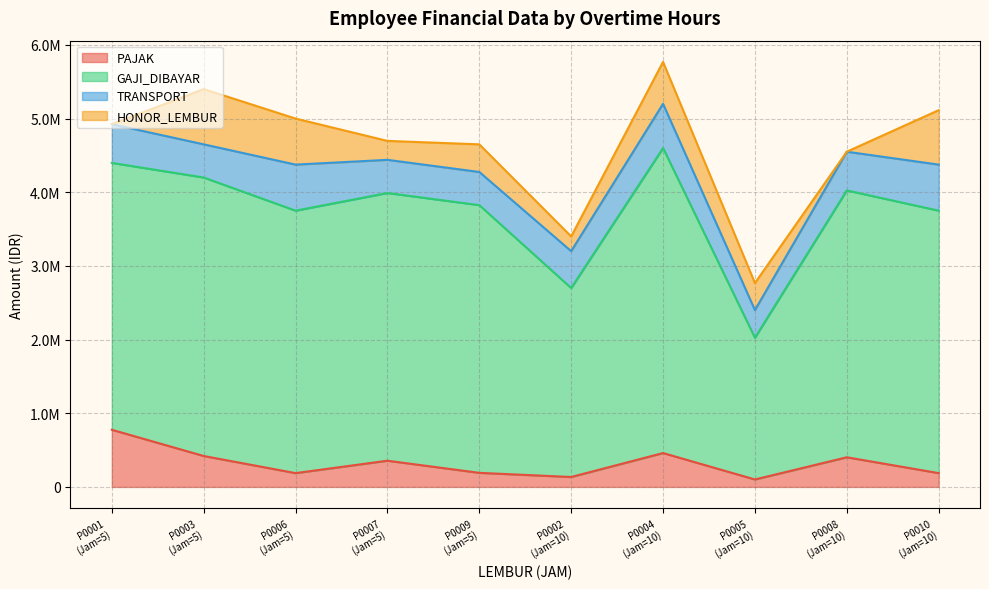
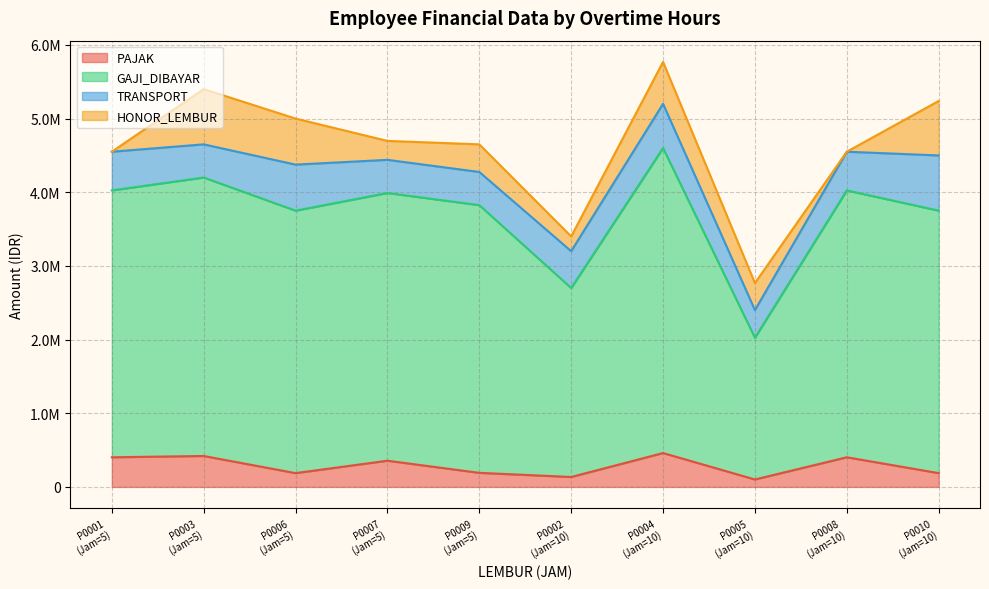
  {
    "PAJAK": {
-     "P0001 (Jam=5)": 800000,
+     "P0001 (Jam=5)": 400000,
      "P0003 (Jam=5)": 400000,
      "P0006 (Jam=5)": 200000,
      "P0007 (Jam=5)": 400000,
      "P0009 (Jam=5)": 200000,
      "P0002 (Jam=10)": 100000,
      "P0004 (Jam=10)": 500000,
      "P0005 (Jam=10)": 100000,
      "P0008 (Jam=10)": 400000,
      "P0010 (Jam=10)": 200000
    },
    "GAJI_DIBAYAR": {
      "P0001 (Jam=5)": 3600000,
      "P0003 (Jam=5)": 3800000,
      "P0006 (Jam=5)": 3600000,
      "P0007 (Jam=5)": 3600000,
      "P0009 (Jam=5)": 3600000,
      "P0002 (Jam=10)": 2600000,
      "P0004 (Jam=10)": 4100000,
      "P0005 (Jam=10)": 1900000,
      "P0008 (Jam=10)": 3600000,
      "P0010 (Jam=10)": 3600000
    },
    "TRANSPORT": {
      "P0003 (Jam=5)": 500000,
      "P0006 (Jam=5)": 600000,
      "P0007 (Jam=5)": 500000,
      "P0009 (Jam=5)": 500000,
      "P0002 (Jam=10)": 500000,
      "P0004 (Jam=10)": 600000,
      "P0005 (Jam=10)": 400000,
-     "P0010 (Jam=10)": 600000
+     "P0010 (Jam=10)": 700000
    },
    "HONOR_LEMBUR": {
      "P0006 (Jam=5)": 600000,
      "P0007 (Jam=5)": 300000,
      "P0009 (Jam=5)": 400000,
      "P0002 (Jam=10)": 200000,
      "P0004 (Jam=10)": 600000,
      "P0005 (Jam=10)": 400000,
      "P0010 (Jam=10)": 700000
    }
  }
